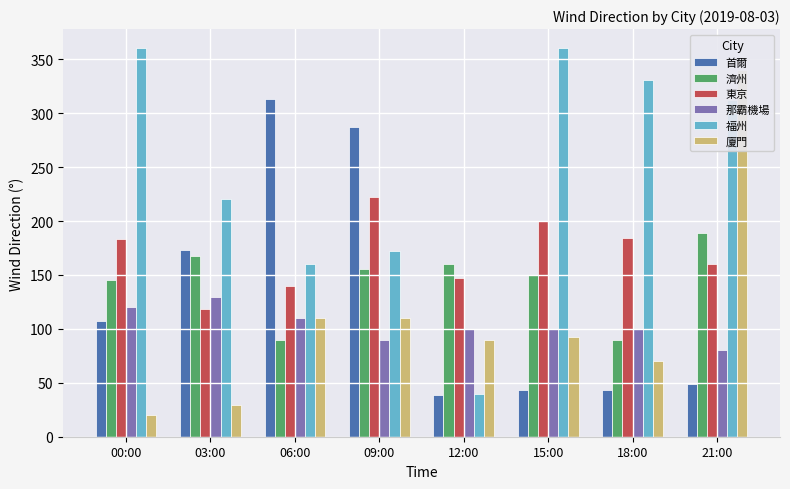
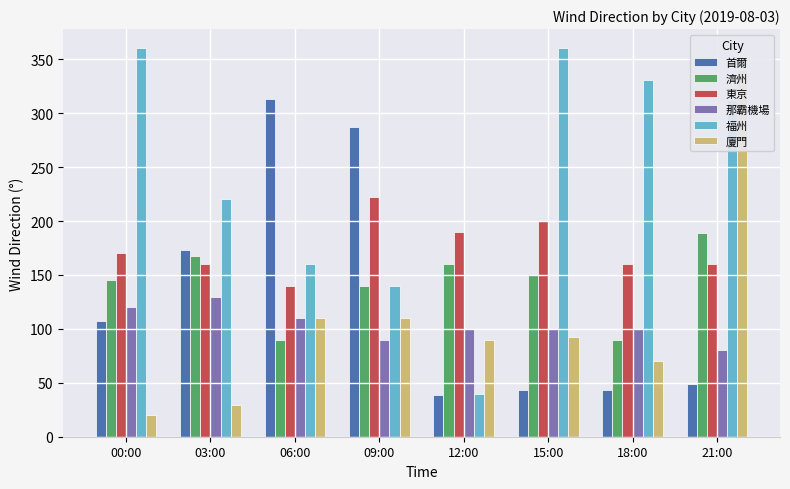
  {
    "濟州": {
      "00:00": 145,
      "03:00": 167,
      "06:00": 90,
-     "09:00": 156,
+     "09:00": 140,
      "12:00": 160,
      "15:00": 150,
      "18:00": 90,
      "21:00": 189
    },
    "東京": {
-     "00:00": 183,
-     "03:00": 119,
+     "00:00": 170,
+     "03:00": 160,
      "06:00": 140,
      "09:00": 222,
-     "12:00": 148,
+     "12:00": 190,
      "15:00": 200,
-     "18:00": 185,
+     "18:00": 160,
      "21:00": 160
    },
    "福州": {
      "00:00": 360,
      "03:00": 220,
      "06:00": 160,
-     "09:00": 172,
+     "09:00": 140,
      "12:00": 40,
      "15:00": 360,
      "18:00": 330
    },
    "廈門": {
      "00:00": 20,
      "03:00": 29,
      "06:00": 110,
      "09:00": 110,
      "12:00": 90,
      "15:00": 92,
      "18:00": 70
    }
  }
